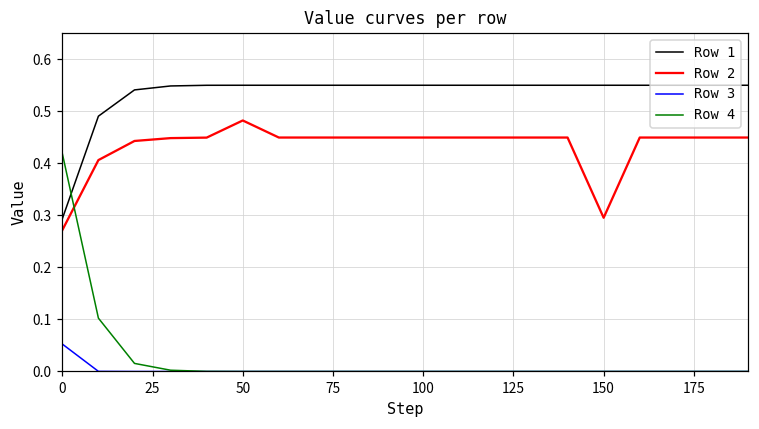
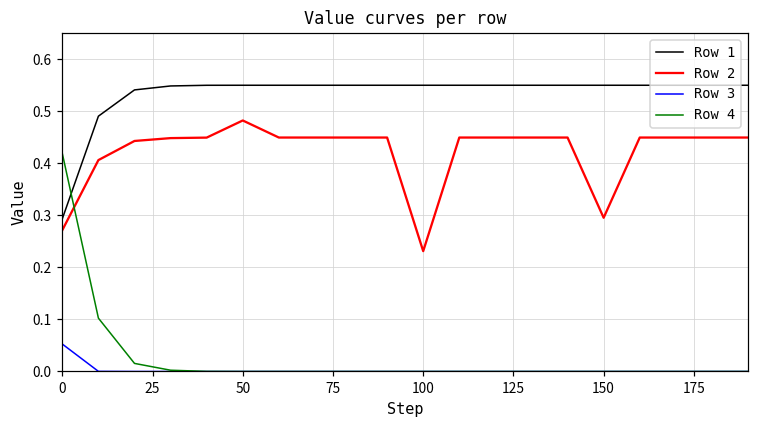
  {
    "Row 1": {
      "0": 0.29,
      "50": 0.55,
      "100": 0.55,
      "150": 0.55
    },
    "Row 2": {
      "0": 0.27,
      "50": 0.48,
-     "100": 0.45,
+     "100": 0.23,
      "150": 0.30
    },
    "Row 3": {
      "0": 0.05
    },
    "Row 4": {
      "0": 0.42
    }
  }
